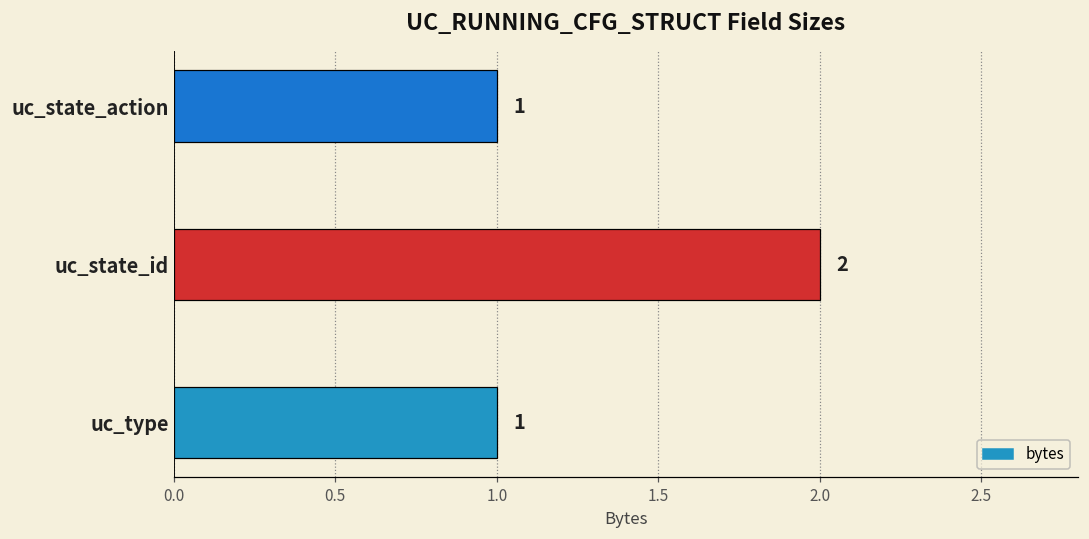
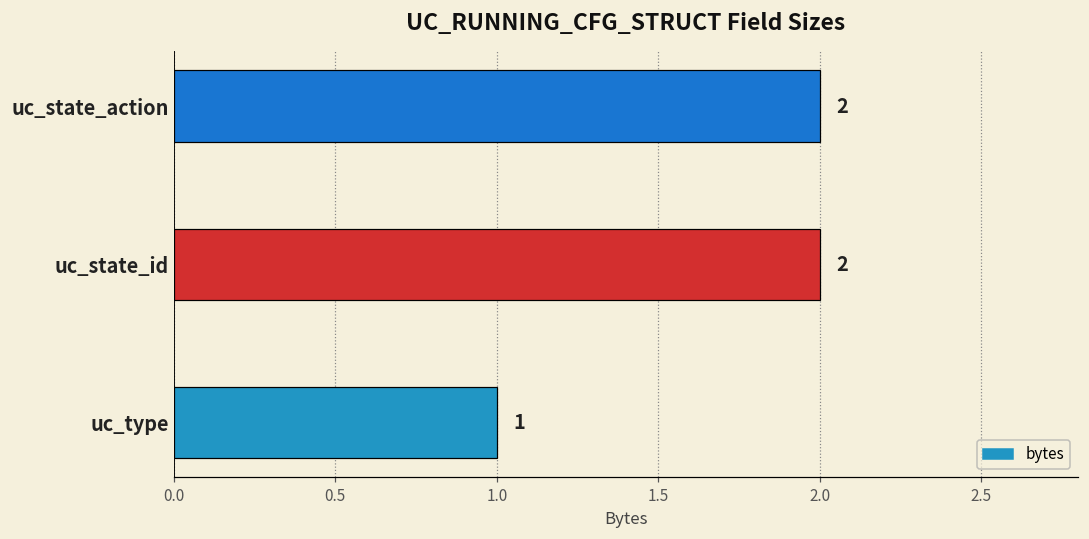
  {
-   "uc_state_action": 1,
+   "uc_state_action": 2,
    "uc_state_id": 2,
    "uc_type": 1
  }
